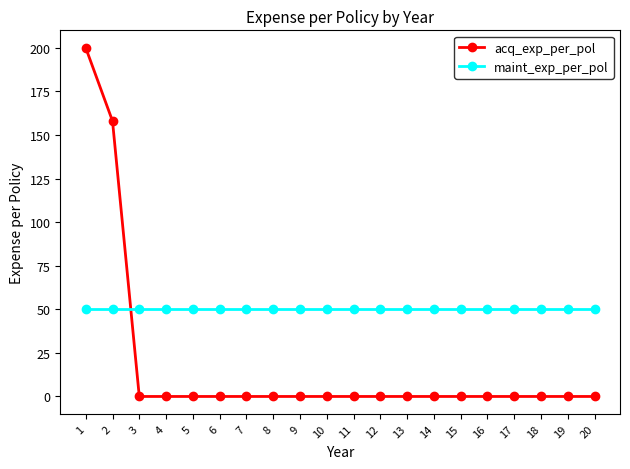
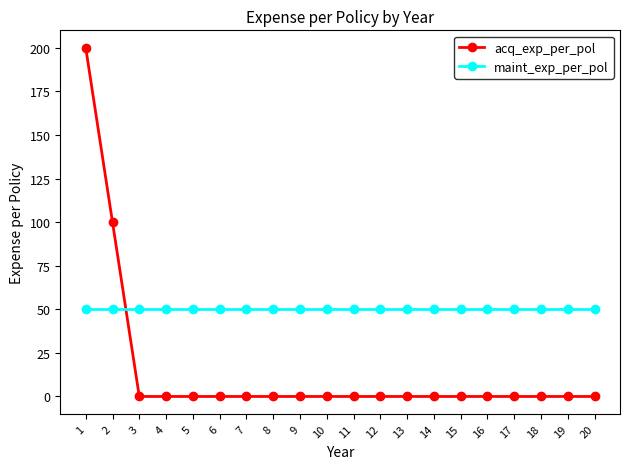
  {
    "acq_exp_per_pol": {
      "1": 200,
-     "2": 158,
+     "2": 100,
      "3": 0,
      "4": 0,
      "5": 0,
      "6": 0,
      "7": 0,
      "8": 0,
      "9": 0,
      "10": 0,
      "11": 0,
      "12": 0,
      "13": 0,
      "14": 0,
      "15": 0,
      "16": 0,
      "17": 0,
      "18": 0,
      "19": 0,
      "20": 0
    },
    "maint_exp_per_pol": {
      "1": 50,
      "2": 50,
      "3": 50,
      "4": 50,
      "5": 50,
      "6": 50,
      "7": 50,
      "8": 50,
      "9": 50,
      "10": 50,
      "11": 50,
      "12": 50,
      "13": 50,
      "14": 50,
      "15": 50,
      "16": 50,
      "17": 50,
      "18": 50,
      "19": 50,
      "20": 50
    }
  }
